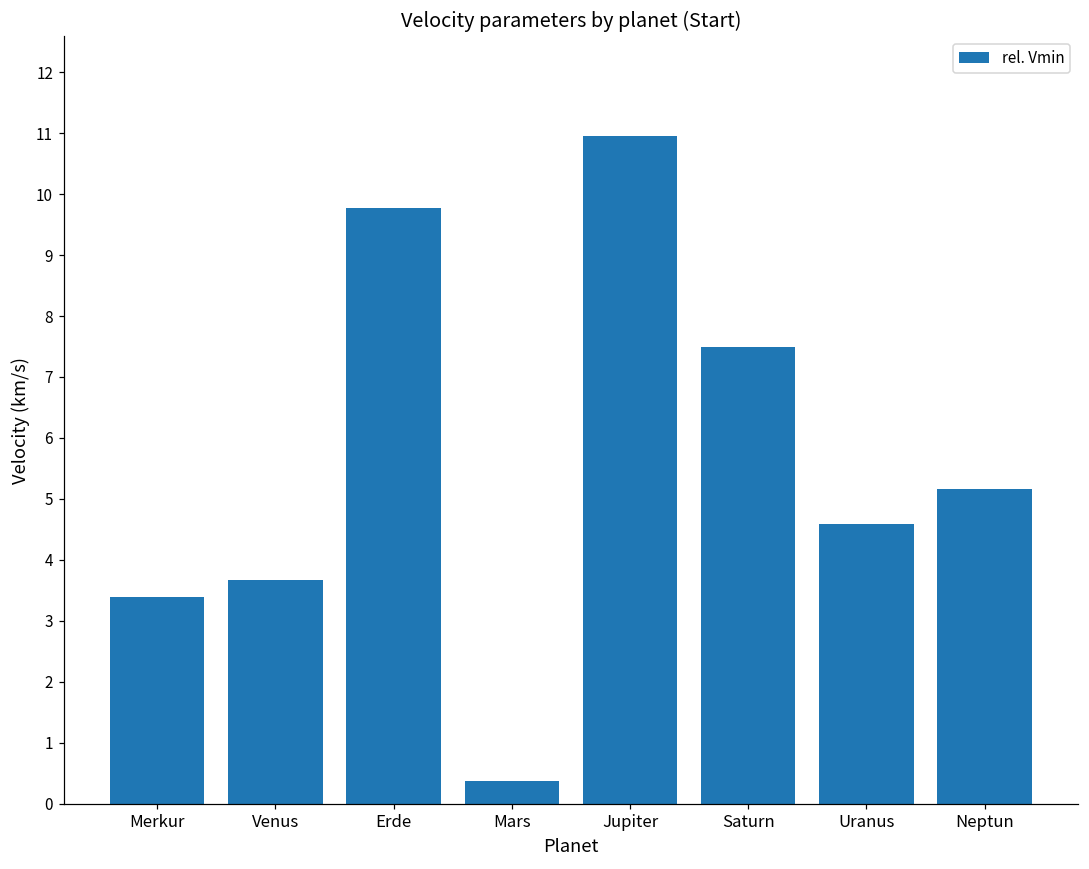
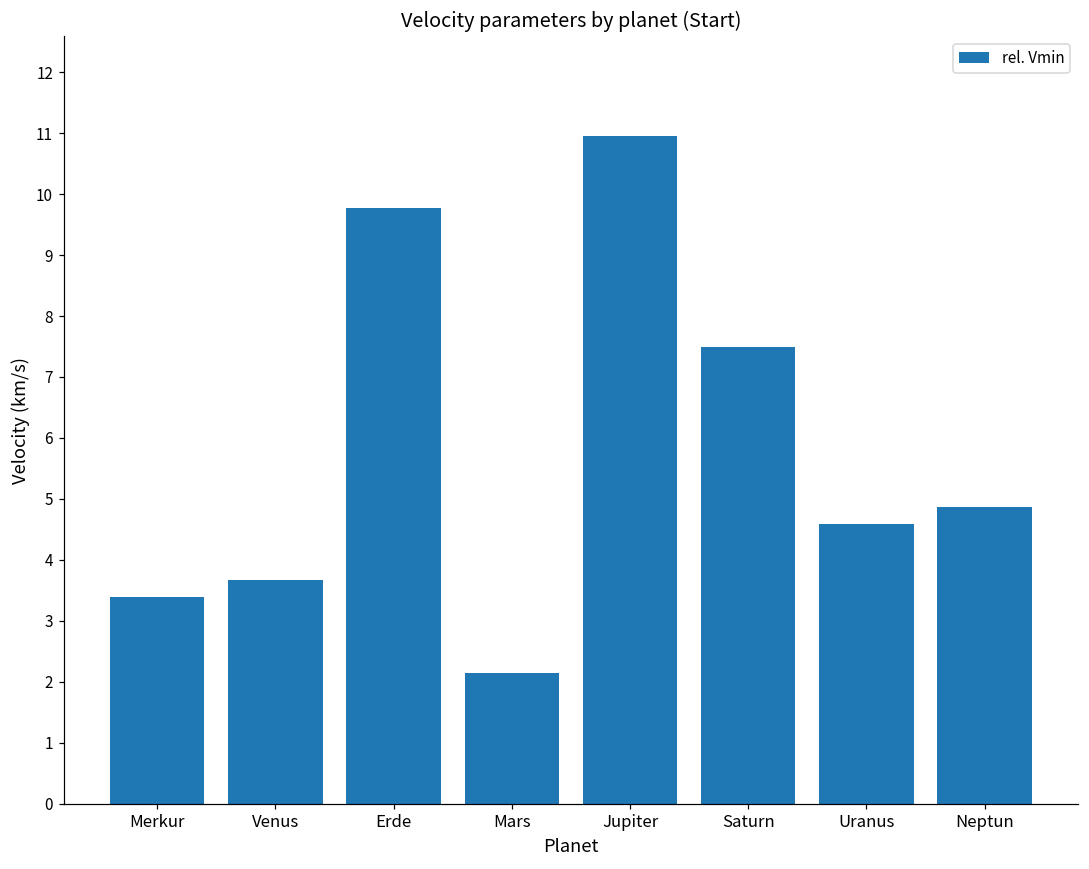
  {
    "Merkur": 3.4,
    "Venus": 3.7,
    "Erde": 9.8,
-   "Mars": 0.4,
+   "Mars": 2.2,
    "Jupiter": 10.9,
    "Saturn": 7.5,
    "Uranus": 4.6,
-   "Neptun": 5.2
+   "Neptun": 4.9
  }
